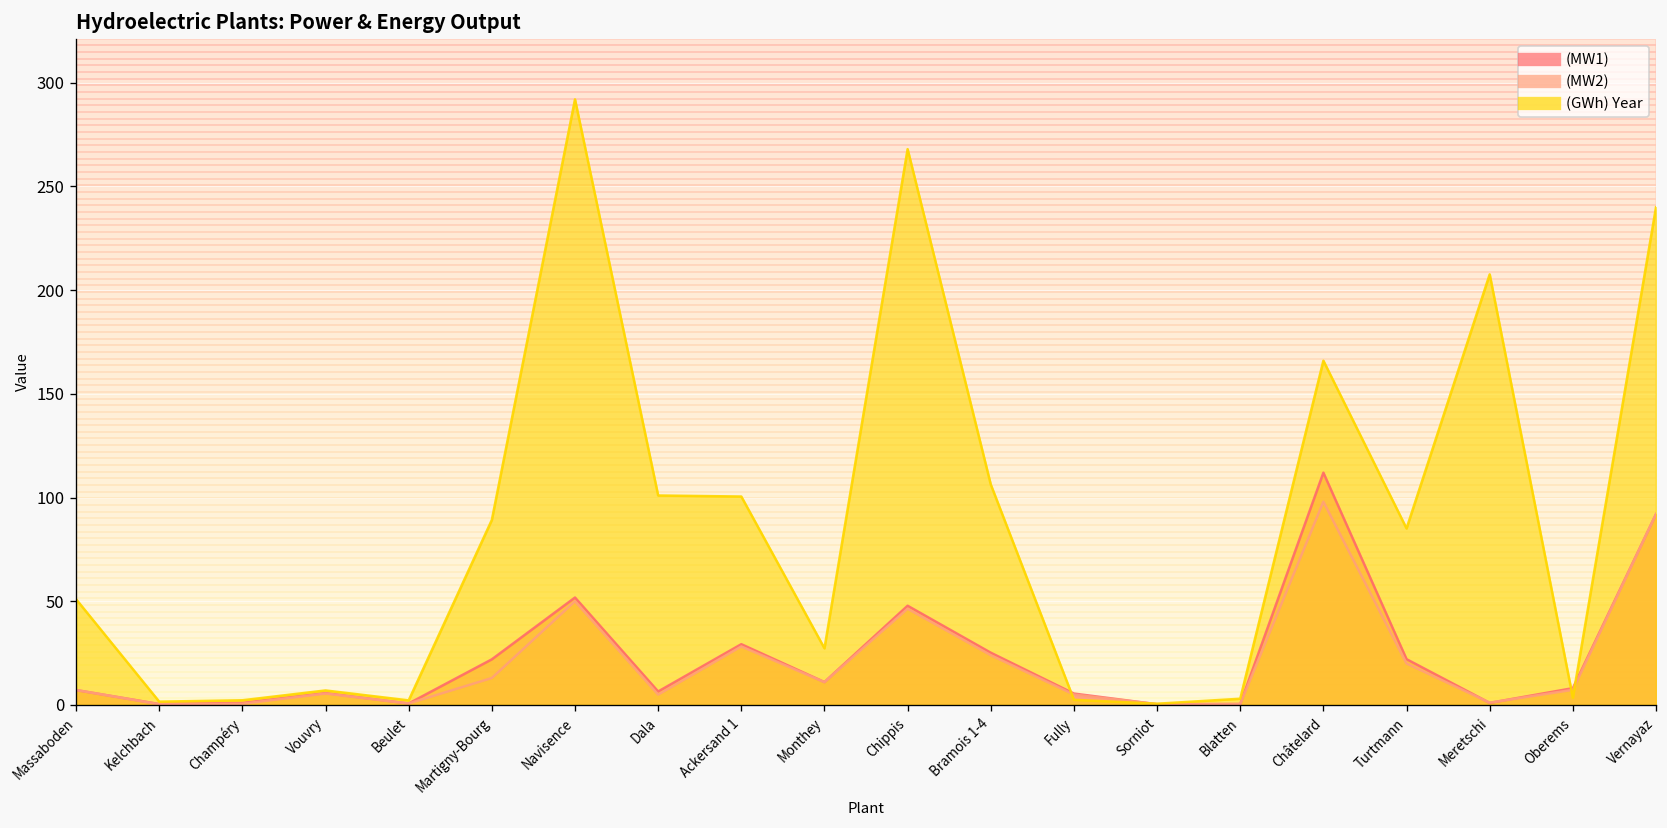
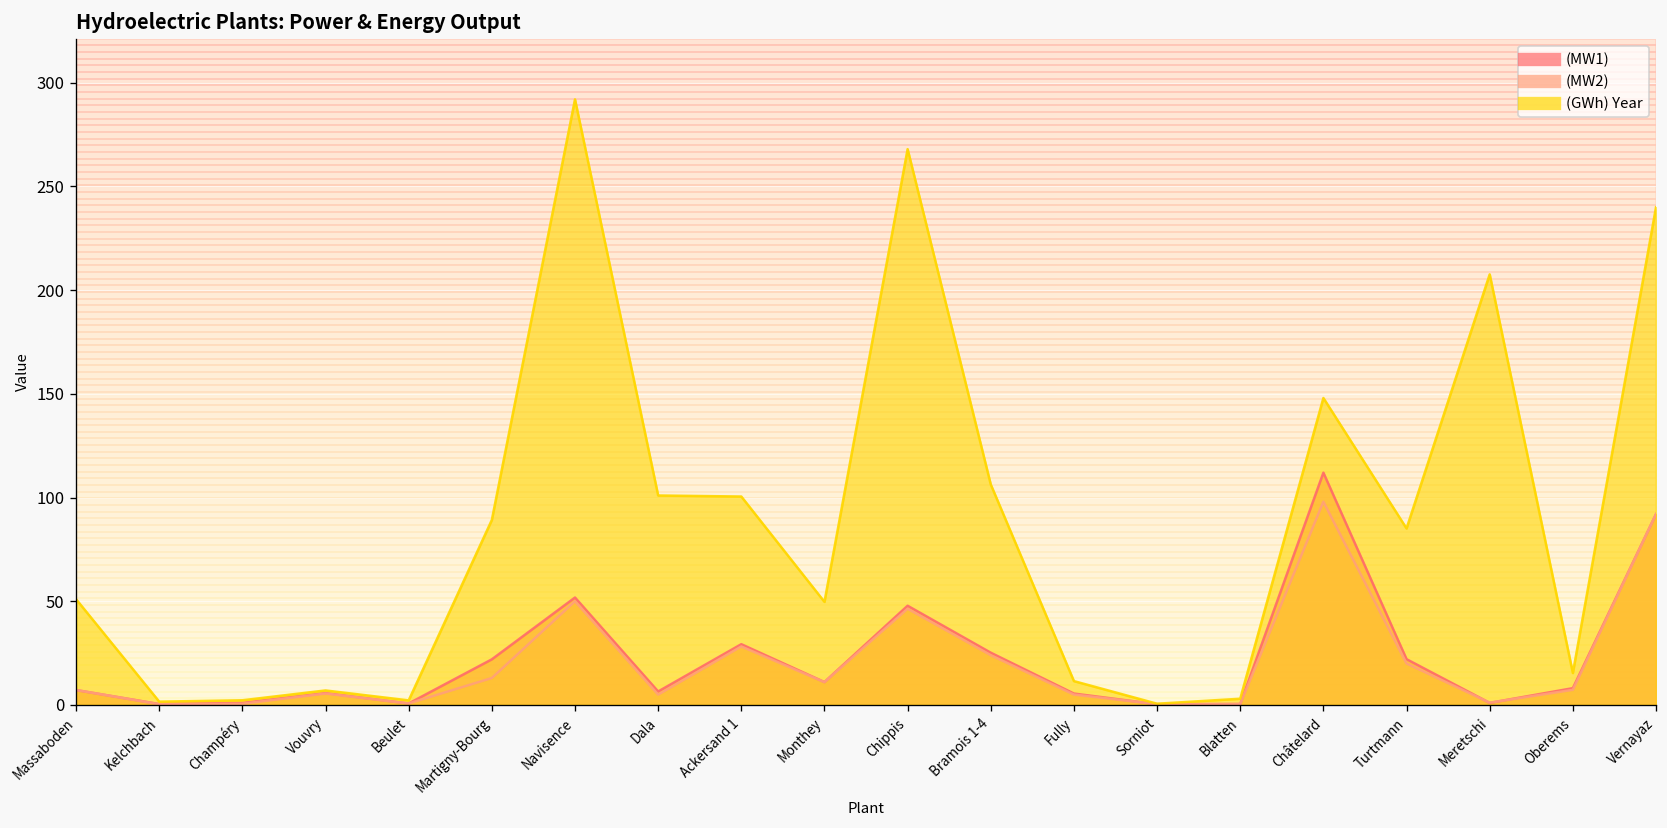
  {
    "(GWh) Year": {
      "Massaboden": 51,
      "Martigny-Bourg": 89,
      "Navisence": 292,
      "Dala": 101,
      "Ackersand 1": 101,
-     "Monthey": 27,
+     "Monthey": 50,
      "Chippis": 268,
      "Bramois 1-4": 106,
-     "Fully": 3,
+     "Fully": 12,
      "Blatten": 3,
-     "Châtelard": 166,
+     "Châtelard": 148,
      "Turtmann": 85,
      "Meretschi": 208,
-     "Oberems": 4,
+     "Oberems": 15,
      "Vernayaz": 240
    }
  }
